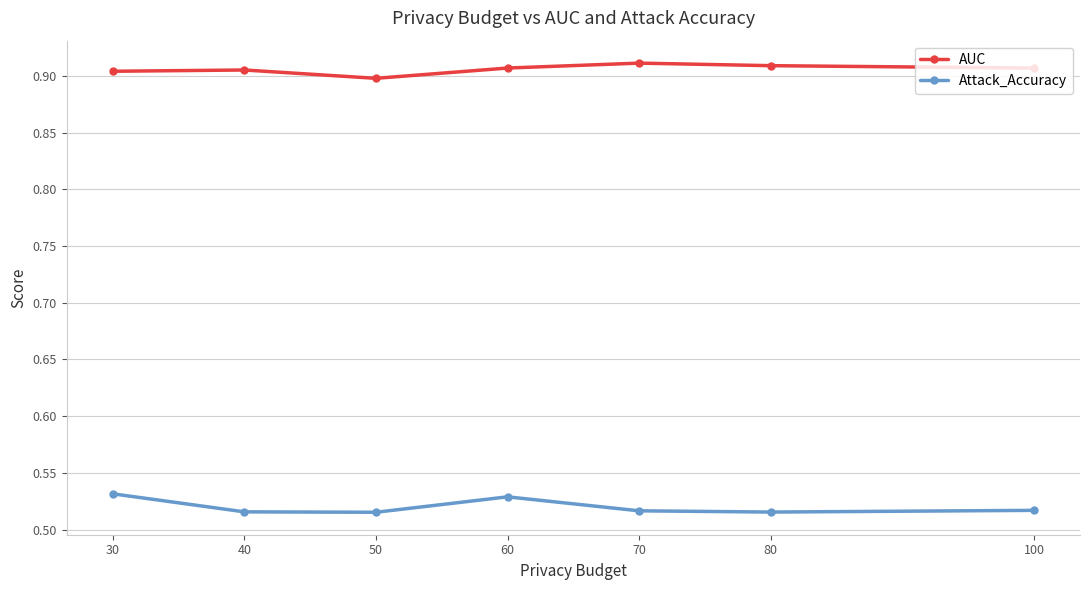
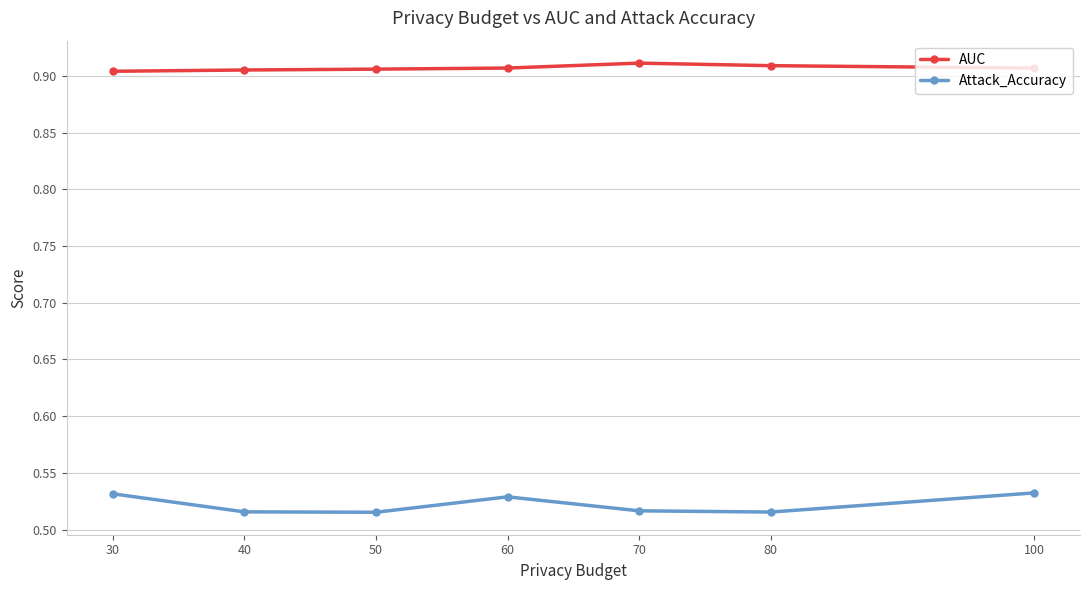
  {
    "AUC": {
      "30": 0.904,
      "40": 0.905,
-     "50": 0.898,
+     "50": 0.906,
      "60": 0.907,
      "70": 0.911,
      "80": 0.909
    },
    "Attack_Accuracy": {
      "30": 0.532,
      "40": 0.516,
      "50": 0.515,
      "60": 0.529,
      "70": 0.517,
      "80": 0.515,
-     "100": 0.517
+     "100": 0.532
    }
  }
